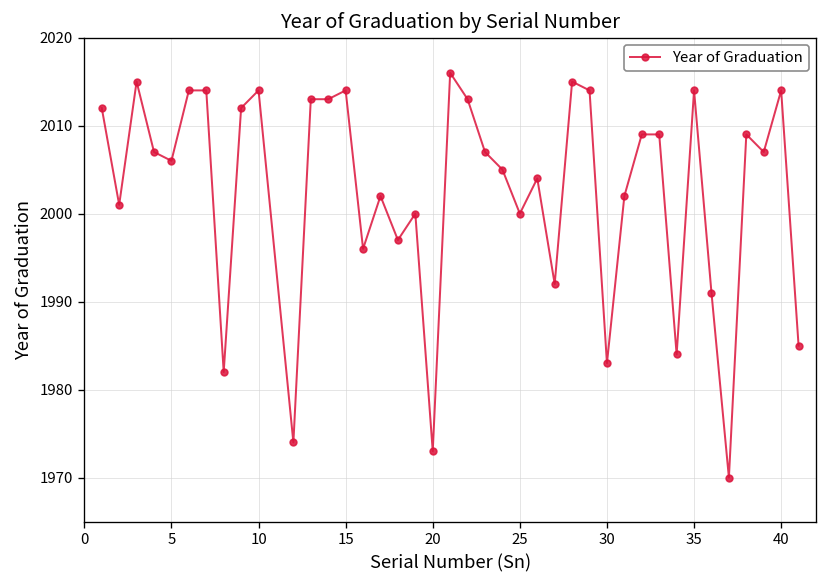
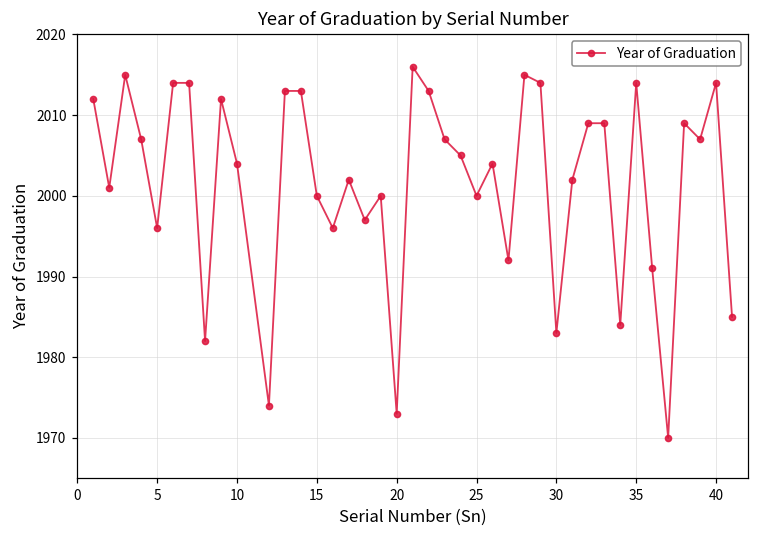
  {
-   "5": 2006,
-   "10": 2014,
-   "15": 2014,
+   "5": 1996,
+   "10": 2004,
+   "15": 2000,
    "20": 1973,
    "25": 2000,
    "30": 1983,
    "35": 2014,
    "40": 2014
  }
